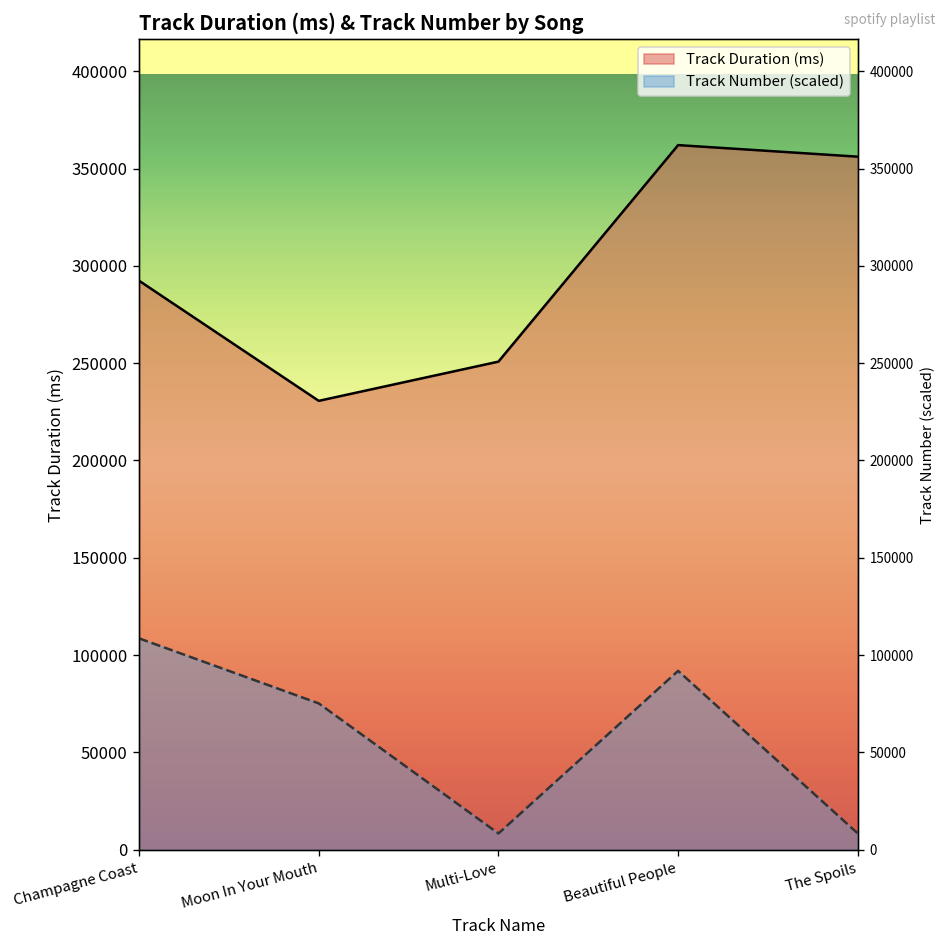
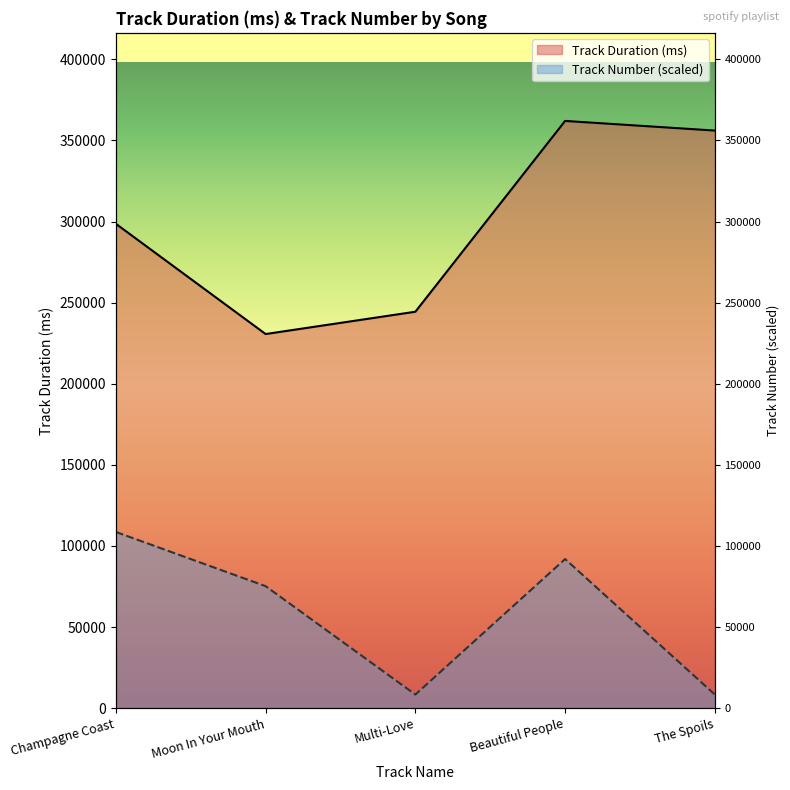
  {
    "Track Duration (ms)": {
-     "Champagne Coast": 292000,
+     "Champagne Coast": 299000,
      "Moon In Your Mouth": 231000,
-     "Multi-Love": 251000,
+     "Multi-Love": 244000,
      "Beautiful People": 362000,
      "The Spoils": 356000
    },
    "Track Number (scaled)": {
      "Champagne Coast": 109000,
      "Moon In Your Mouth": 75000,
      "Multi-Love": 8000,
      "Beautiful People": 92000,
      "The Spoils": 8000
    }
  }
